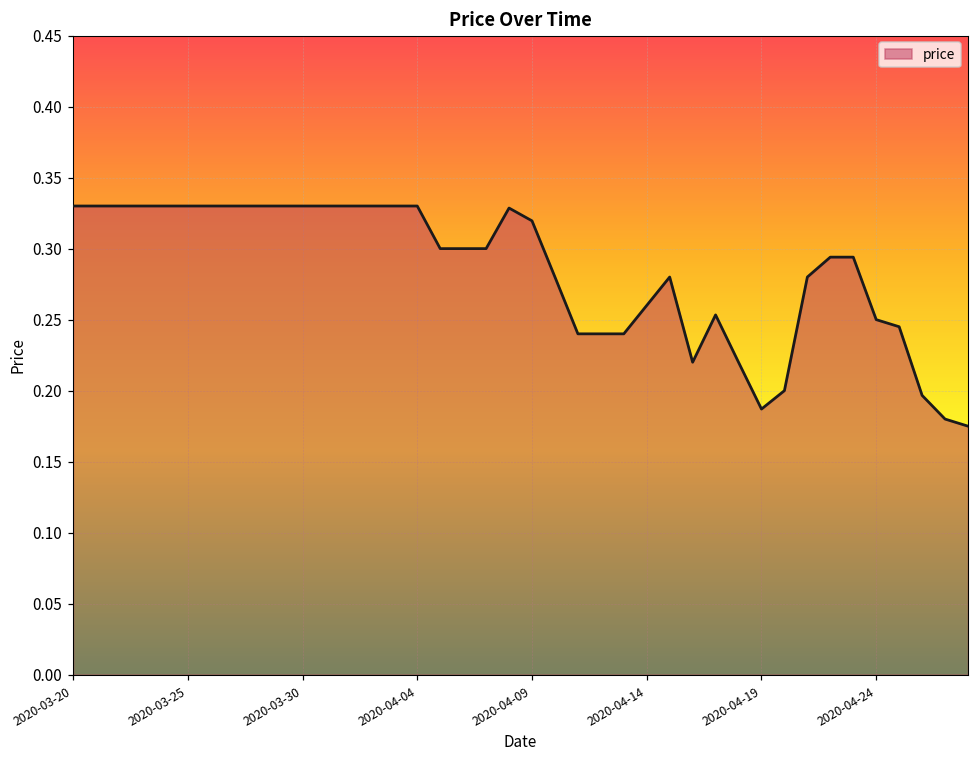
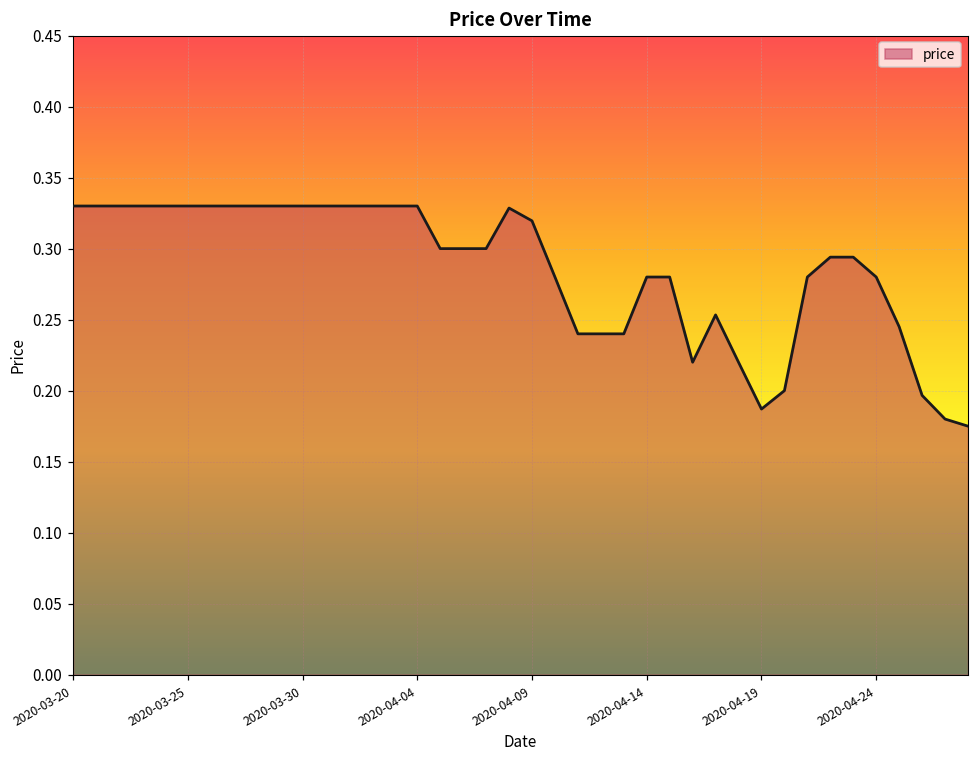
  {
    "2020-03-20": 0.33,
    "2020-03-25": 0.33,
    "2020-03-30": 0.33,
    "2020-04-04": 0.33,
    "2020-04-09": 0.32,
-   "2020-04-14": 0.26,
+   "2020-04-14": 0.28,
    "2020-04-19": 0.187,
-   "2020-04-24": 0.25
+   "2020-04-24": 0.28
  }
